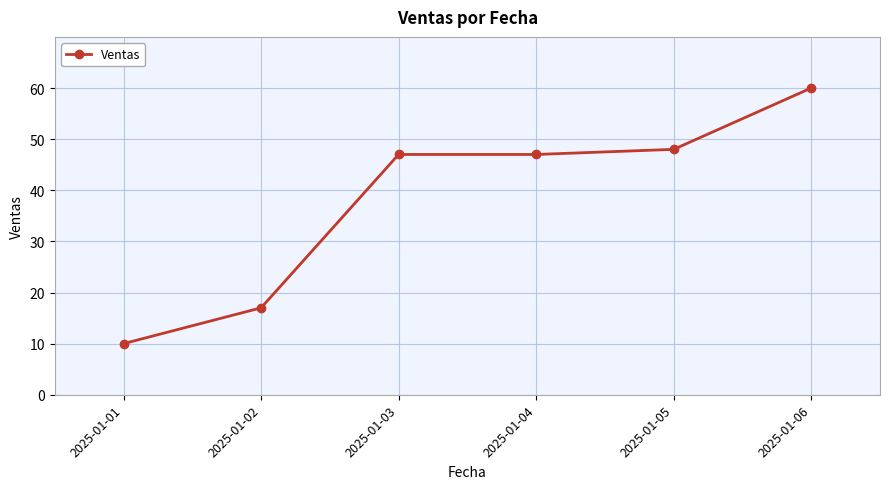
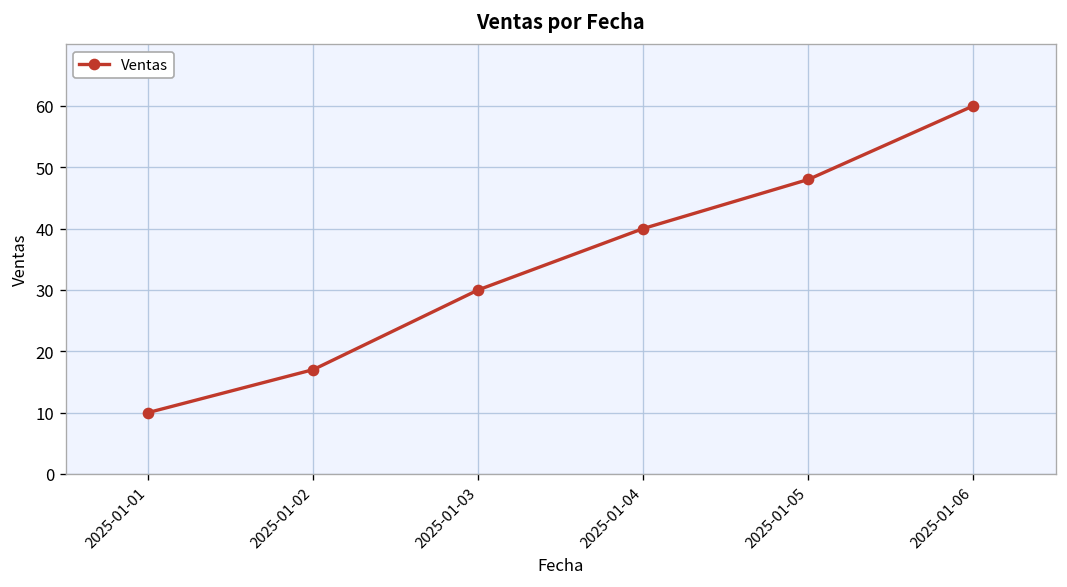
  {
    "2025-01-01": 10,
    "2025-01-02": 17,
-   "2025-01-03": 47,
-   "2025-01-04": 47,
+   "2025-01-03": 30,
+   "2025-01-04": 40,
    "2025-01-05": 48,
    "2025-01-06": 60
  }
